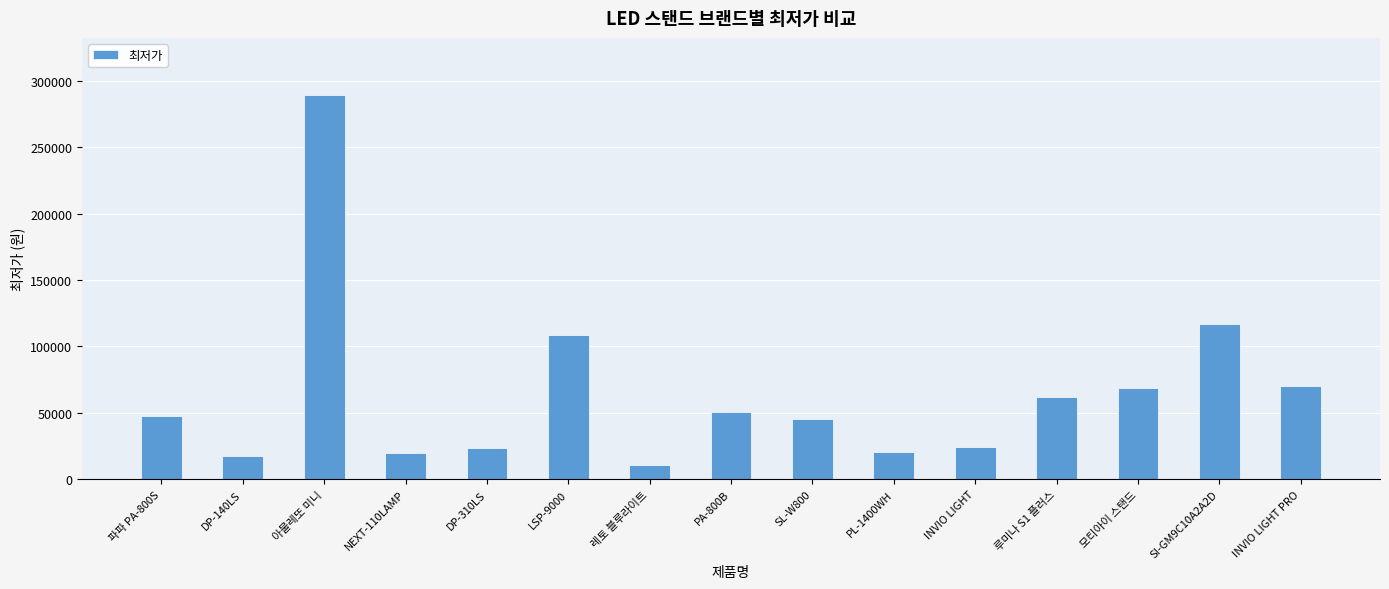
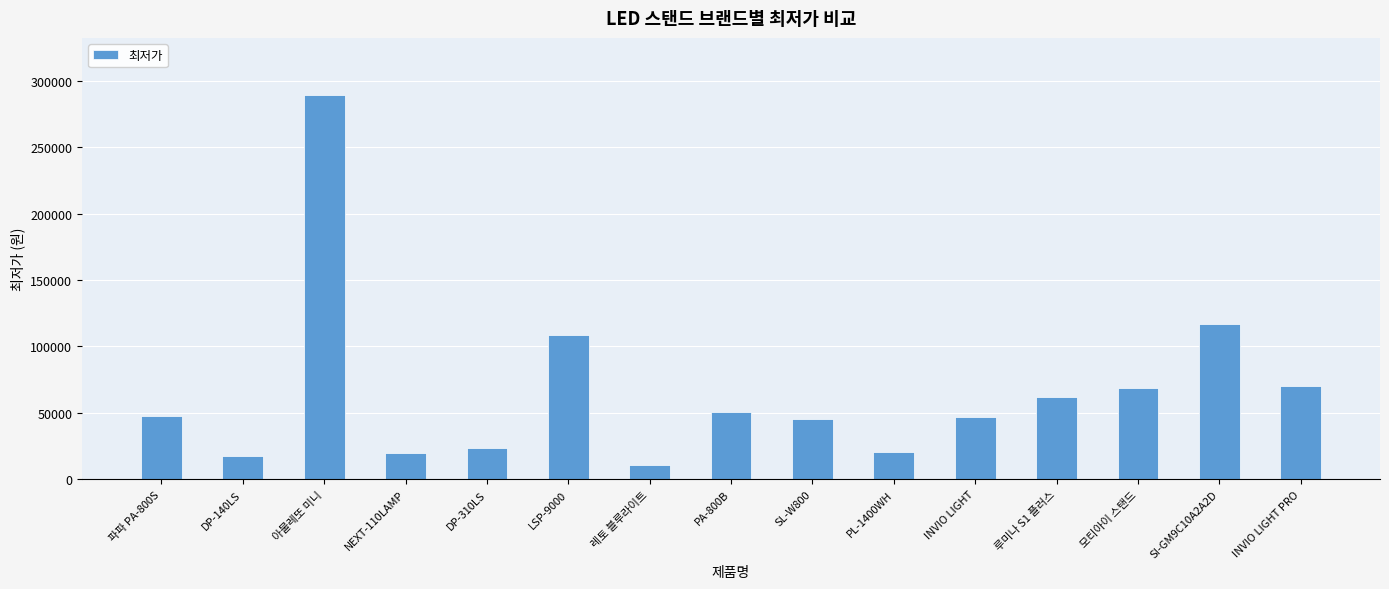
  {
    "파파 PA-800S": 48000,
    "DP-140LS": 18000,
    "아물레또 미니": 289000,
    "NEXT-110LAMP": 20000,
    "DP-310LS": 24000,
    "LSP-9000": 109000,
    "레토 블루라이트": 11000,
    "PA-800B": 50000,
    "SL-W800": 45000,
    "PL-1400WH": 21000,
-   "INVIO LIGHT": 24000,
+   "INVIO LIGHT": 47000,
    "루미나 S1 플러스": 62000,
    "모티아이 스탠드": 69000,
    "SI-GM9C10A2A2D": 117000,
    "INVIO LIGHT PRO": 70000
  }
